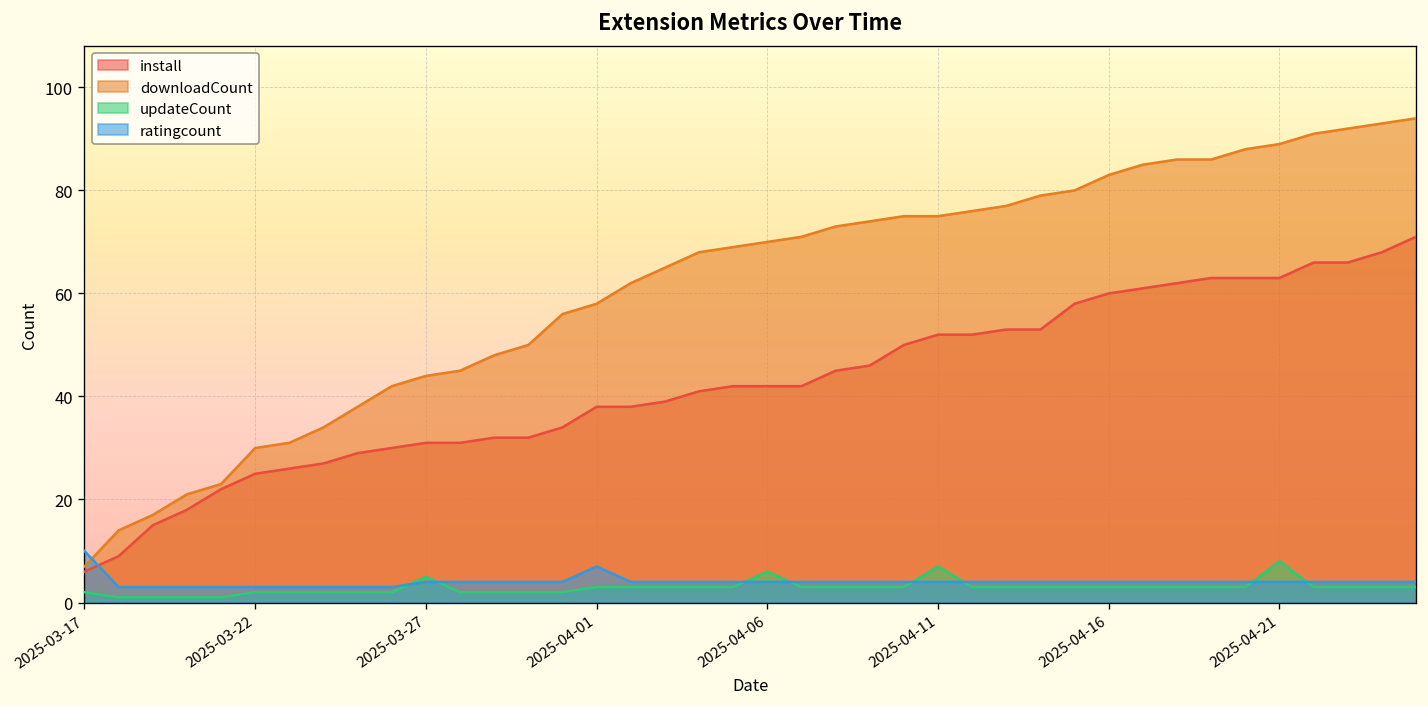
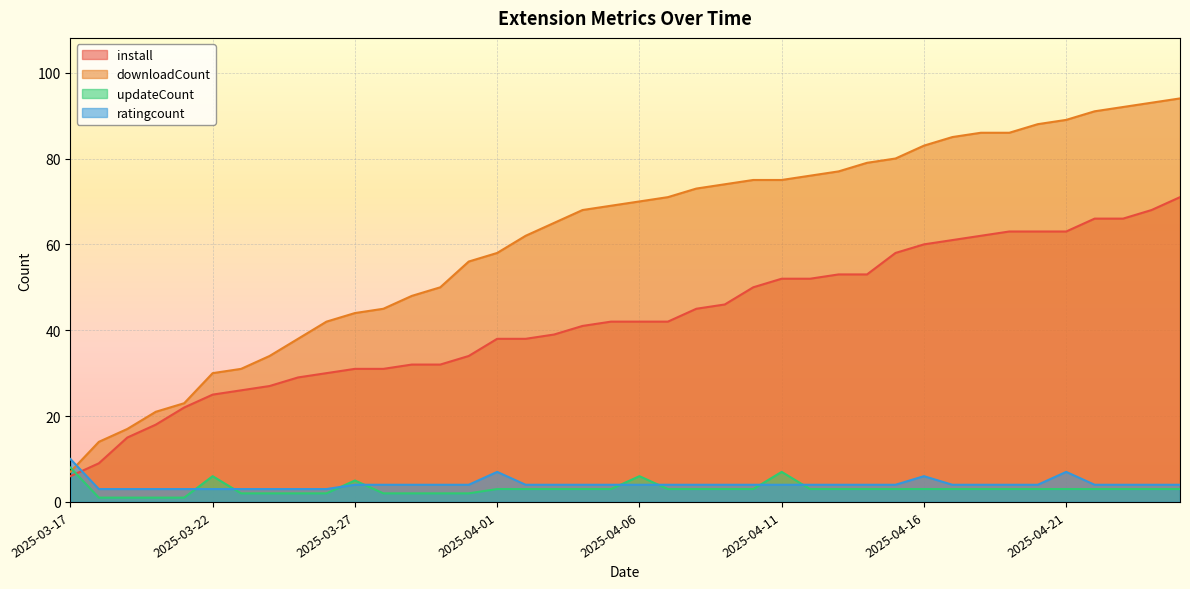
  {
    "updateCount": {
-     "2025-03-17": 2,
-     "2025-03-22": 2,
+     "2025-03-17": 8,
+     "2025-03-22": 6,
      "2025-03-27": 5,
      "2025-04-01": 3,
      "2025-04-06": 6,
      "2025-04-11": 7,
      "2025-04-16": 3,
-     "2025-04-21": 8
+     "2025-04-21": 3
    },
    "ratingcount": {
      "2025-03-17": 10,
      "2025-03-22": 3,
      "2025-03-27": 4,
      "2025-04-01": 7,
      "2025-04-06": 4,
      "2025-04-11": 4,
-     "2025-04-16": 4,
-     "2025-04-21": 4
+     "2025-04-16": 6,
+     "2025-04-21": 7
    }
  }
